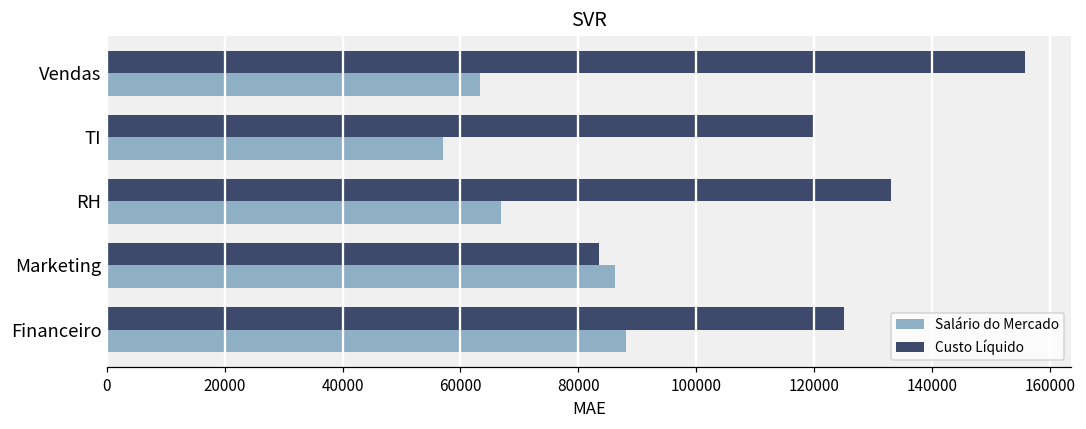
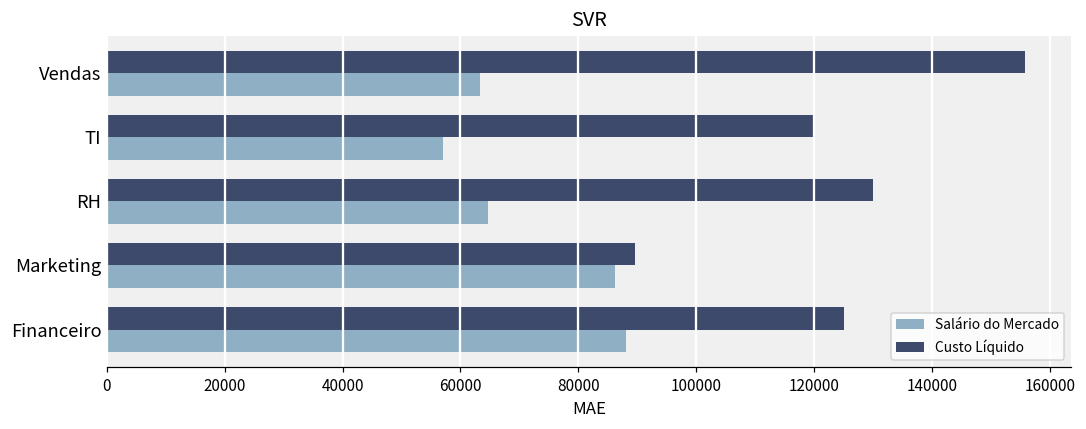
  {
    "Salário do Mercado": {
      "Vendas": 63000,
      "TI": 57000,
-     "RH": 67000,
+     "RH": 65000,
      "Marketing": 86000,
      "Financeiro": 88000
    },
    "Custo Líquido": {
      "Vendas": 156000,
      "TI": 120000,
-     "RH": 133000,
-     "Marketing": 83000,
+     "RH": 130000,
+     "Marketing": 90000,
      "Financeiro": 125000
    }
  }
